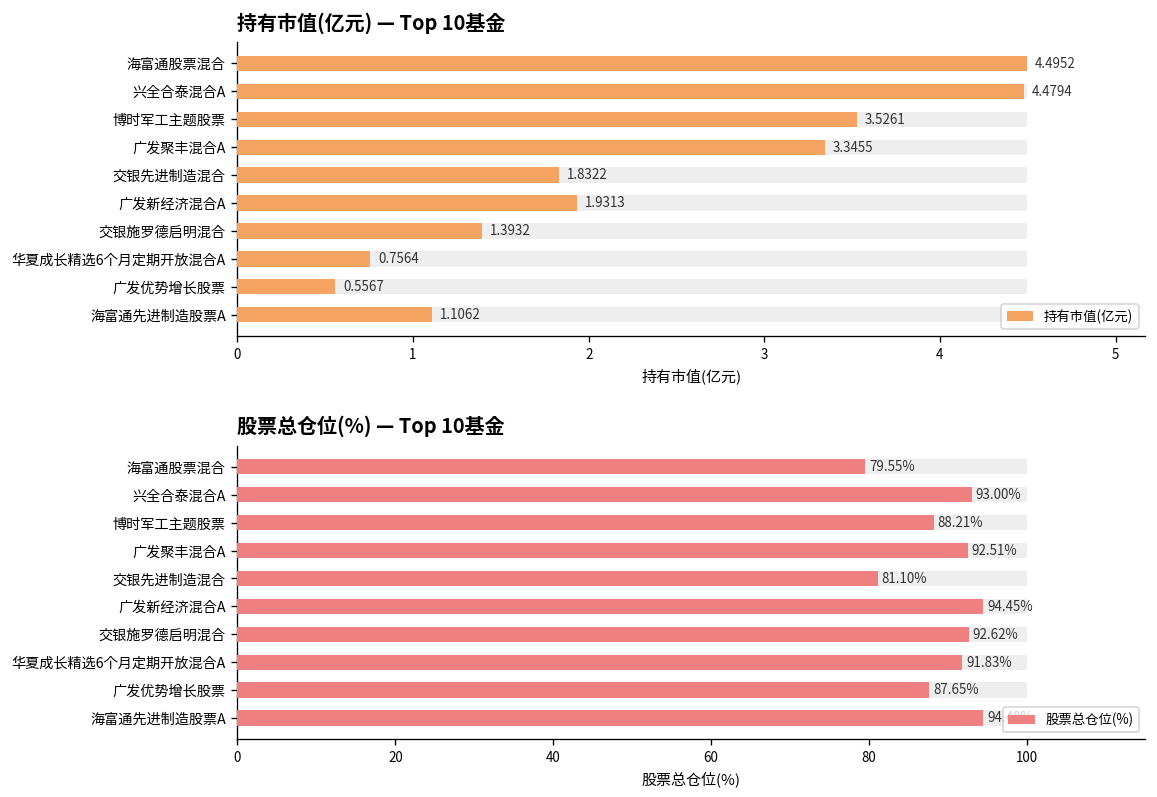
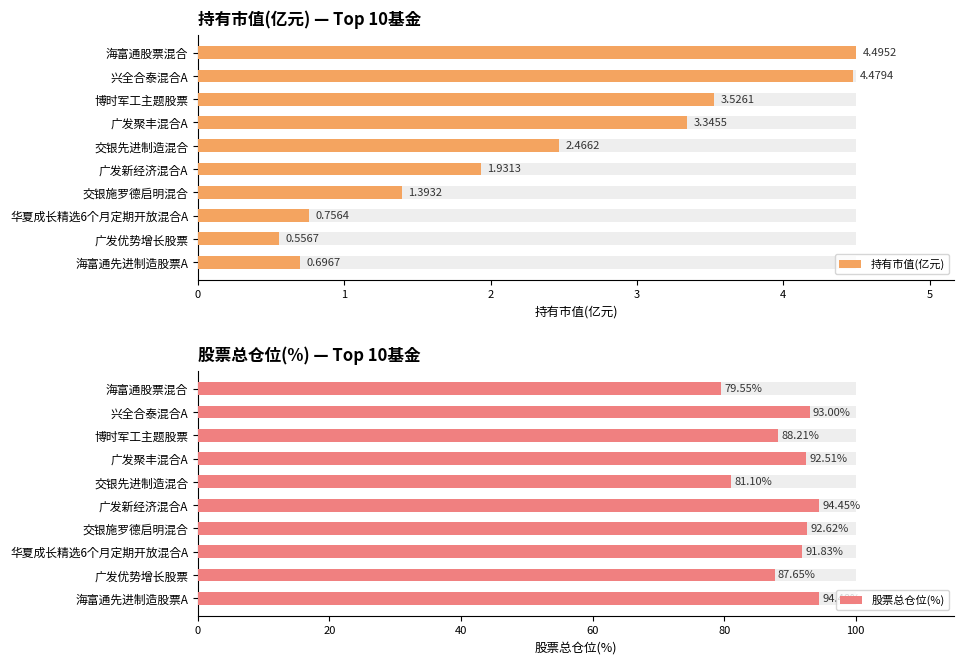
  {
    "持有市值(亿元) — Top 10基金": {
      "持有市值(亿元)": {
        "海富通股票混合": 4.4952,
-       "交银先进制造混合": 1.8322,
-       "海富通先进制造股票A": 1.1062
+       "交银先进制造混合": 2.4662,
+       "海富通先进制造股票A": 0.6967
      }
    }
  }
